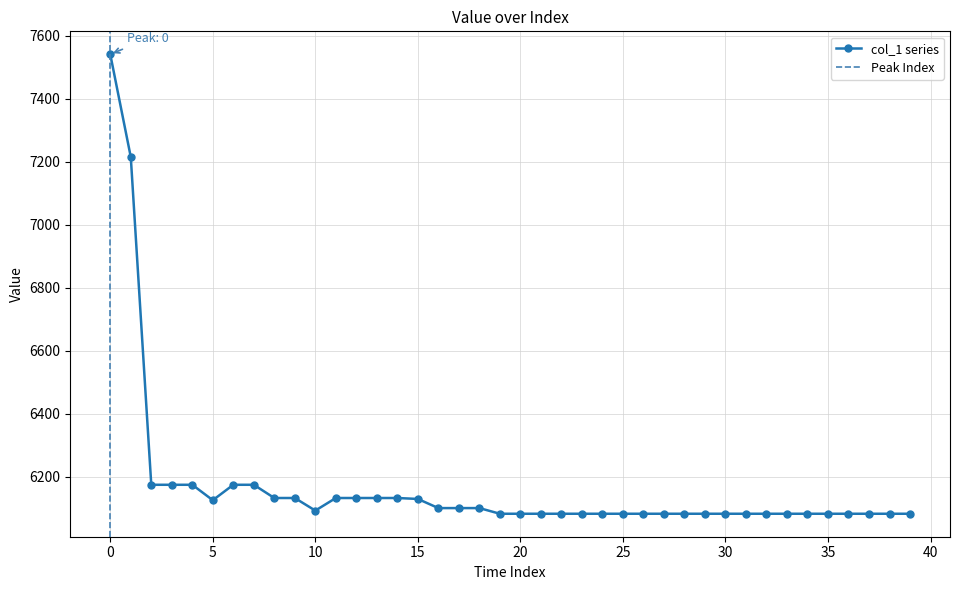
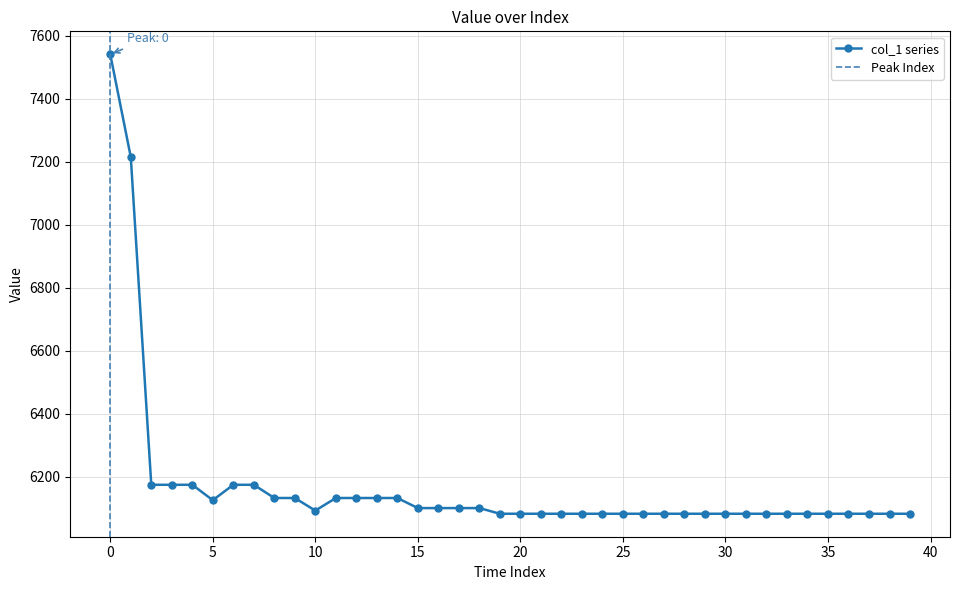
  {
    "5": 6130,
    "10": 6090,
-   "15": 6130,
+   "15": 6100,
    "20": 6080,
    "25": 6080,
    "30": 6080,
    "35": 6080
  }
